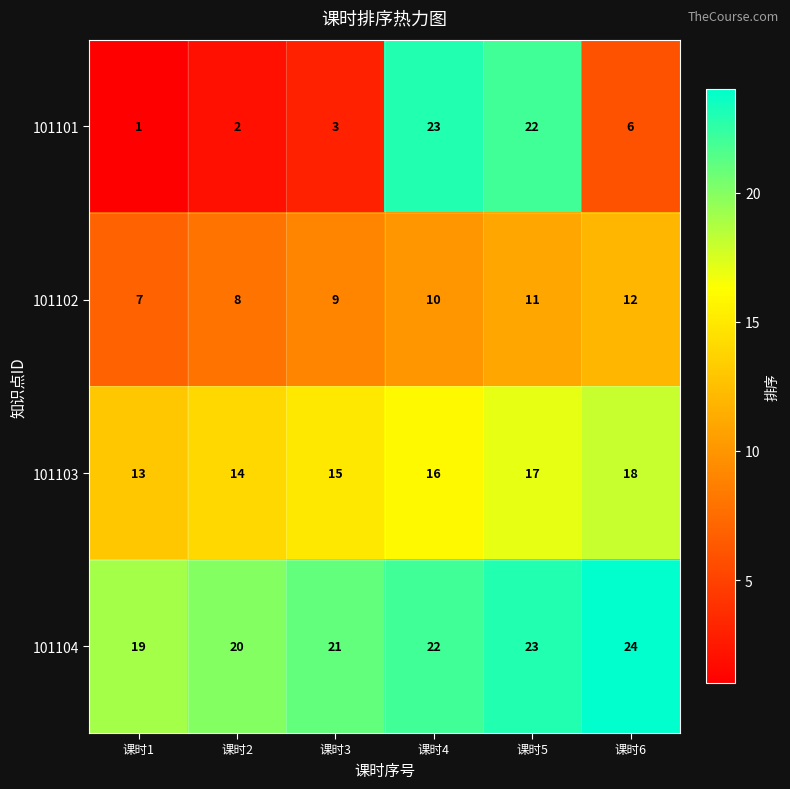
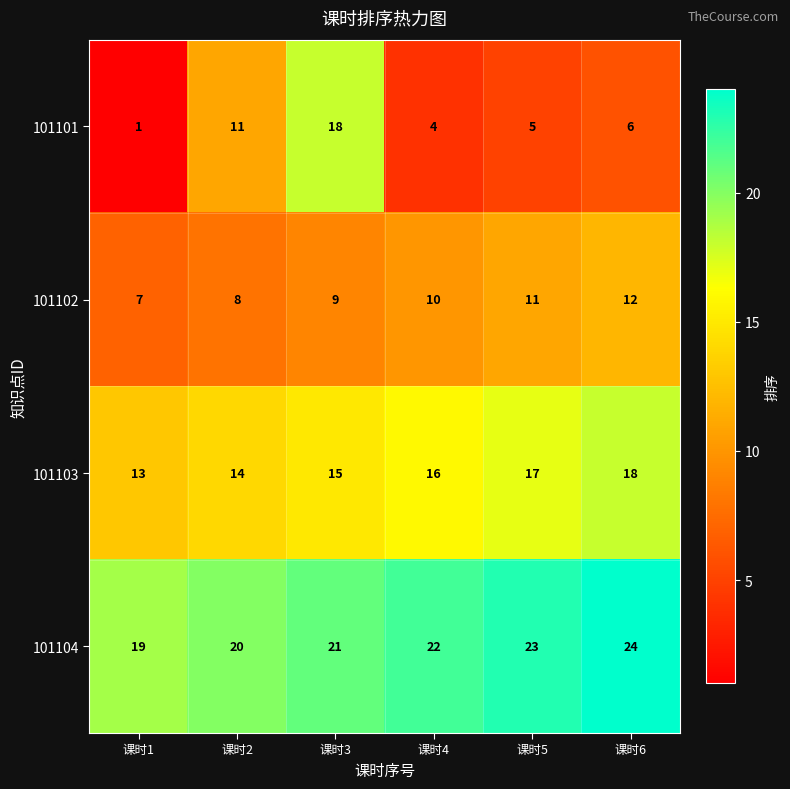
  {
    "101101": {
      "课时1": 1,
-     "课时2": 2,
-     "课时3": 3,
-     "课时4": 23,
-     "课时5": 22,
+     "课时2": 11,
+     "课时3": 18,
+     "课时4": 4,
+     "课时5": 5,
      "课时6": 6
    },
    "101102": {
      "课时1": 7,
      "课时2": 8,
      "课时3": 9,
      "课时4": 10,
      "课时5": 11,
      "课时6": 12
    },
    "101103": {
      "课时1": 13,
      "课时2": 14,
      "课时3": 15,
      "课时4": 16,
      "课时5": 17,
      "课时6": 18
    },
    "101104": {
      "课时1": 19,
      "课时2": 20,
      "课时3": 21,
      "课时4": 22,
      "课时5": 23,
      "课时6": 24
    }
  }
